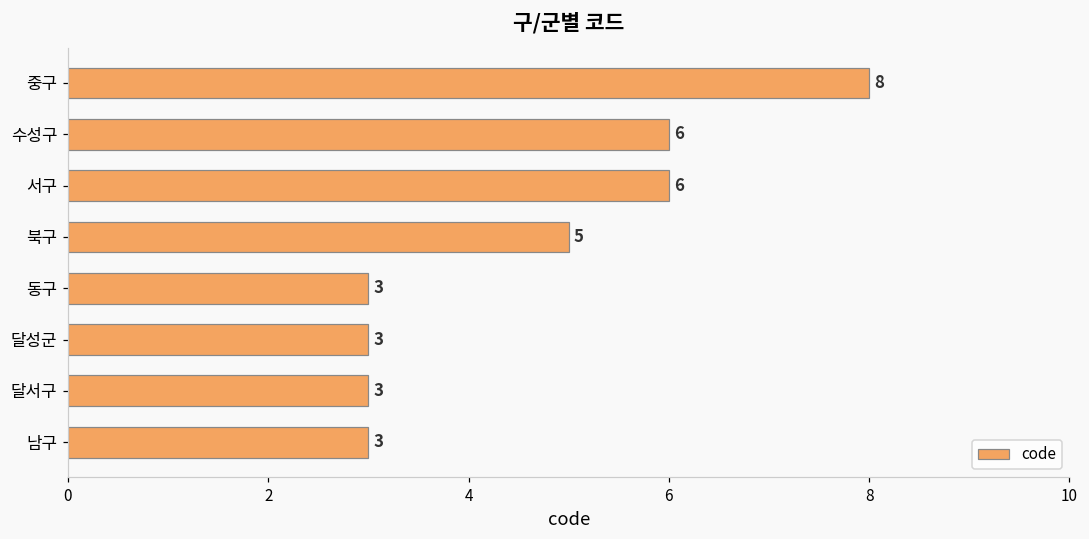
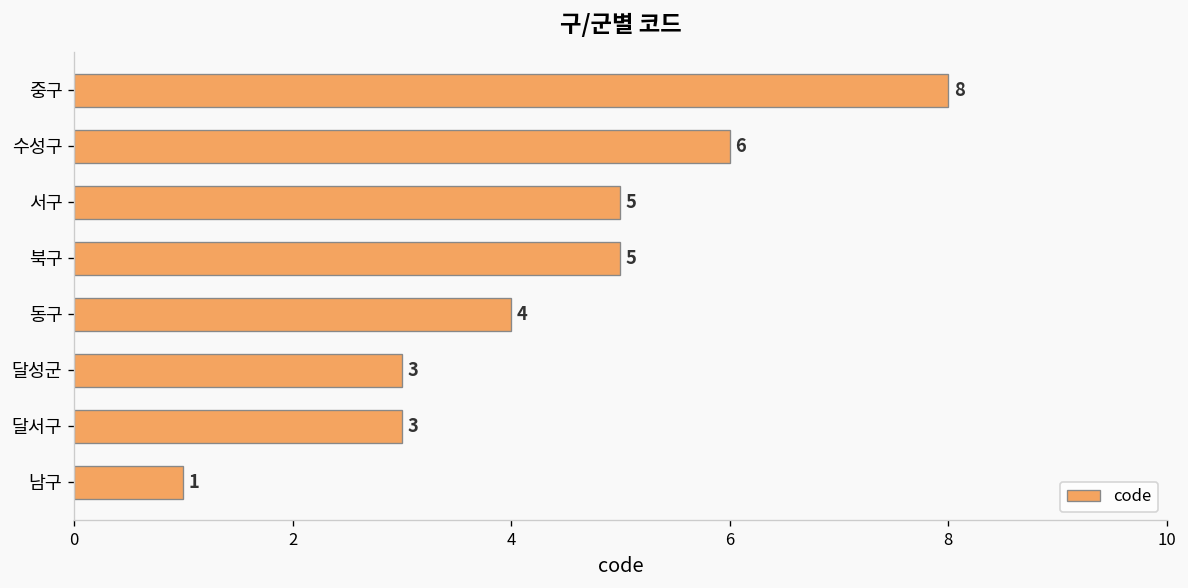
  {
    "중구": 8,
    "수성구": 6,
-   "서구": 6,
+   "서구": 5,
    "북구": 5,
-   "동구": 3,
+   "동구": 4,
    "달성군": 3,
    "달서구": 3,
-   "남구": 3
+   "남구": 1
  }
